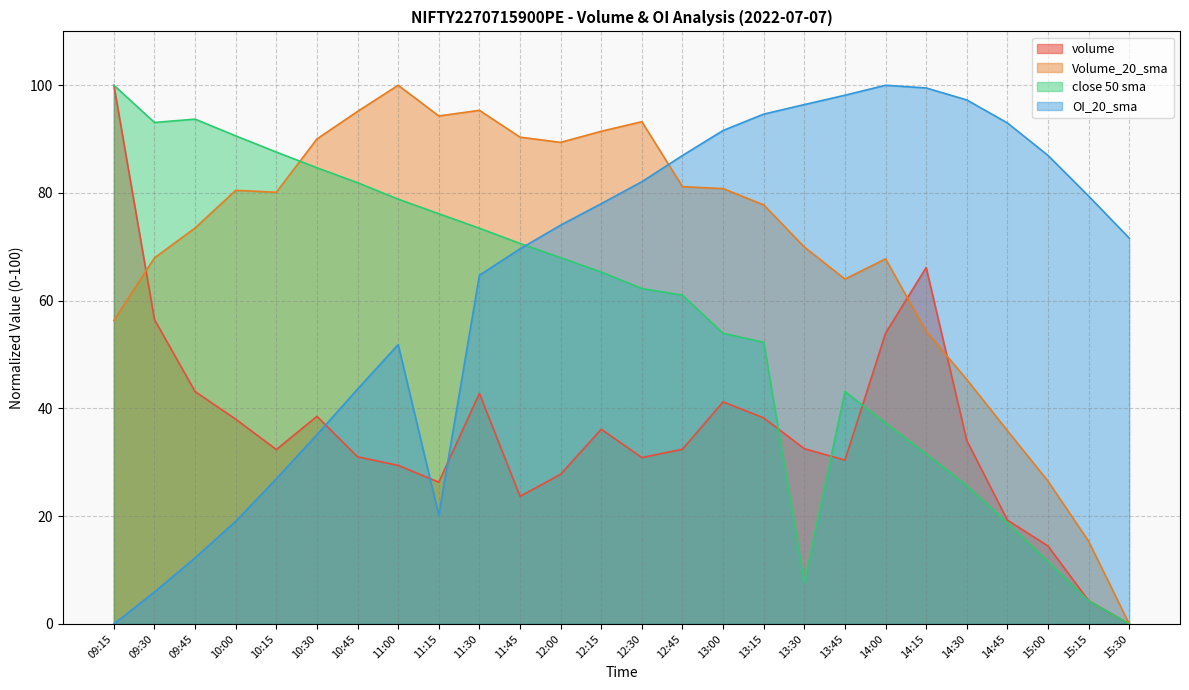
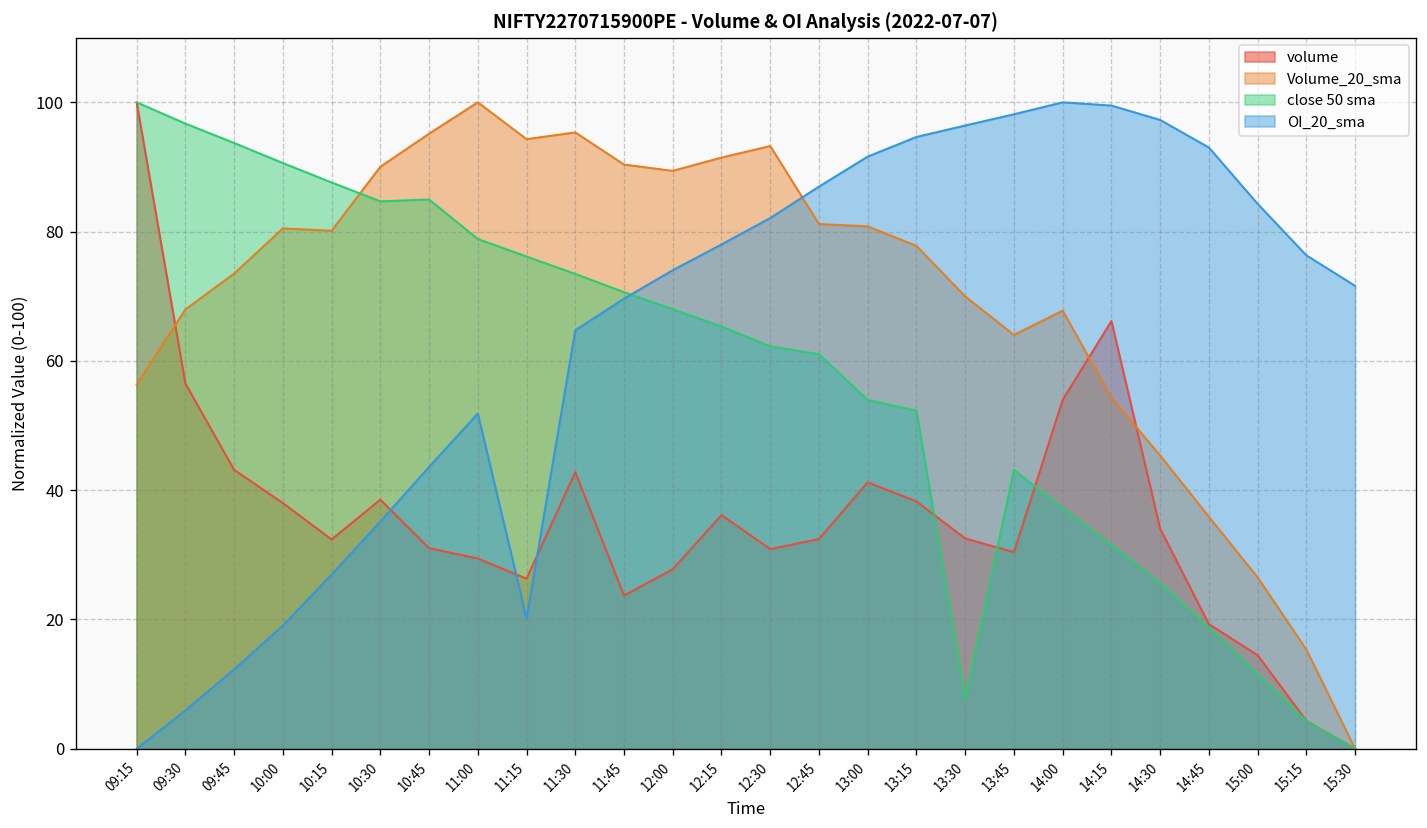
  {
    "close 50 sma": {
-     "09:30": 93,
+     "09:30": 97,
      "09:45": 94,
      "10:00": 91,
      "10:15": 88,
      "10:30": 85,
-     "10:45": 82,
+     "10:45": 85,
      "11:00": 79,
      "11:15": 76,
      "11:30": 73,
      "11:45": 71,
      "12:00": 68,
      "12:15": 65,
      "12:30": 62,
      "12:45": 61,
      "13:00": 54,
      "13:15": 52,
      "13:30": 8,
      "13:45": 43,
      "14:00": 37,
      "14:15": 32,
      "14:30": 26,
      "14:45": 19,
      "15:00": 12
    },
    "OI_20_sma": {
      "09:15": 0,
      "09:30": 6,
      "09:45": 12,
      "10:00": 19,
      "10:15": 27,
      "10:30": 35,
      "10:45": 44,
      "11:00": 52,
      "11:15": 20,
      "11:30": 65,
      "11:45": 70,
      "12:00": 74,
      "12:15": 78,
      "12:30": 82,
      "12:45": 87,
      "13:00": 92,
      "13:15": 95,
      "13:30": 96,
      "13:45": 98,
      "14:00": 100,
      "14:15": 99,
      "14:30": 97,
      "14:45": 93,
-     "15:00": 87,
-     "15:15": 79,
+     "15:00": 84,
+     "15:15": 76,
      "15:30": 72
    }
  }
